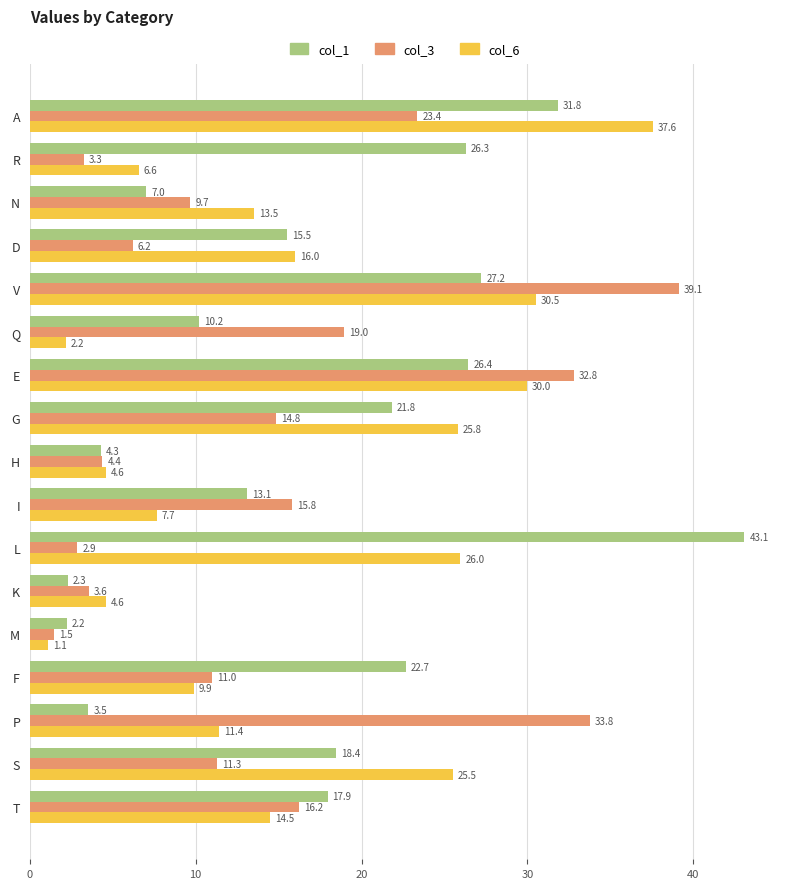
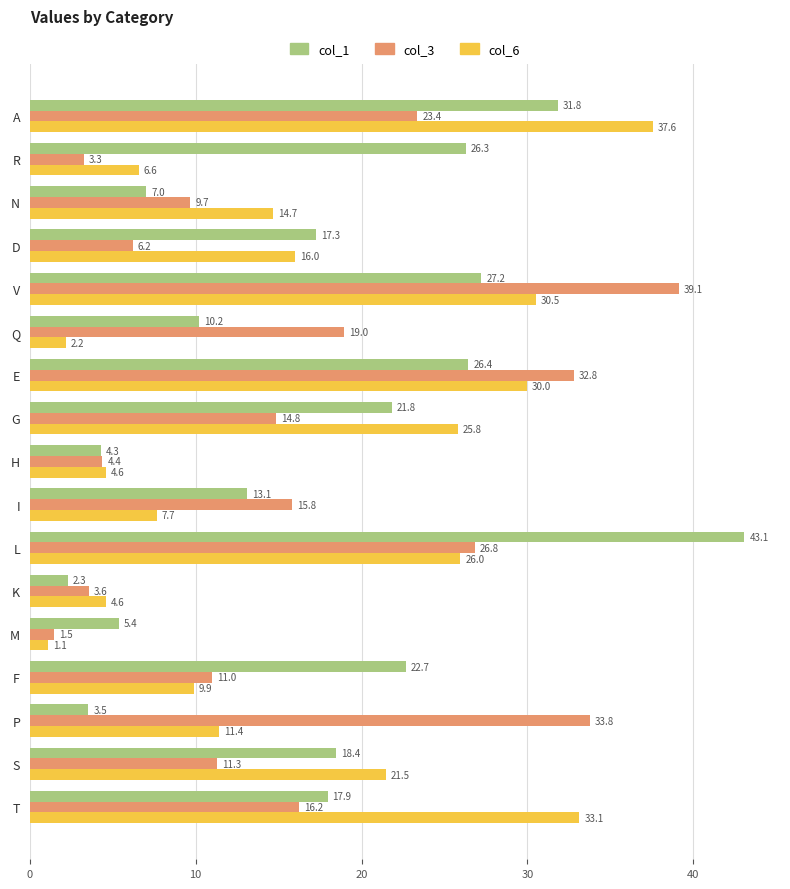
  {
    "col_1": {
      "A": 31.8,
      "R": 26.3,
      "N": 7.0,
-     "D": 15.5,
+     "D": 17.3,
      "V": 27.2,
      "Q": 10.2,
      "E": 26.4,
      "G": 21.8,
      "H": 4.3,
      "I": 13.1,
      "L": 43.1,
      "K": 2.3,
-     "M": 2.2,
+     "M": 5.4,
      "F": 22.7,
      "P": 3.5,
      "S": 18.4,
      "T": 17.9
    },
    "col_3": {
      "A": 23.4,
      "R": 3.3,
      "N": 9.7,
      "D": 6.2,
      "V": 39.1,
      "Q": 19.0,
      "E": 32.8,
      "G": 14.8,
      "H": 4.4,
      "I": 15.8,
-     "L": 2.9,
+     "L": 26.8,
      "K": 3.6,
      "M": 1.5,
      "F": 11.0,
      "P": 33.8,
      "S": 11.3,
      "T": 16.2
    },
    "col_6": {
      "A": 37.6,
      "R": 6.6,
-     "N": 13.5,
+     "N": 14.7,
      "D": 16.0,
      "V": 30.5,
      "Q": 2.2,
      "E": 30.0,
      "G": 25.8,
      "H": 4.6,
      "I": 7.7,
      "L": 26.0,
      "K": 4.6,
      "M": 1.1,
      "F": 9.9,
      "P": 11.4,
-     "S": 25.5,
-     "T": 14.5
+     "S": 21.5,
+     "T": 33.1
    }
  }
